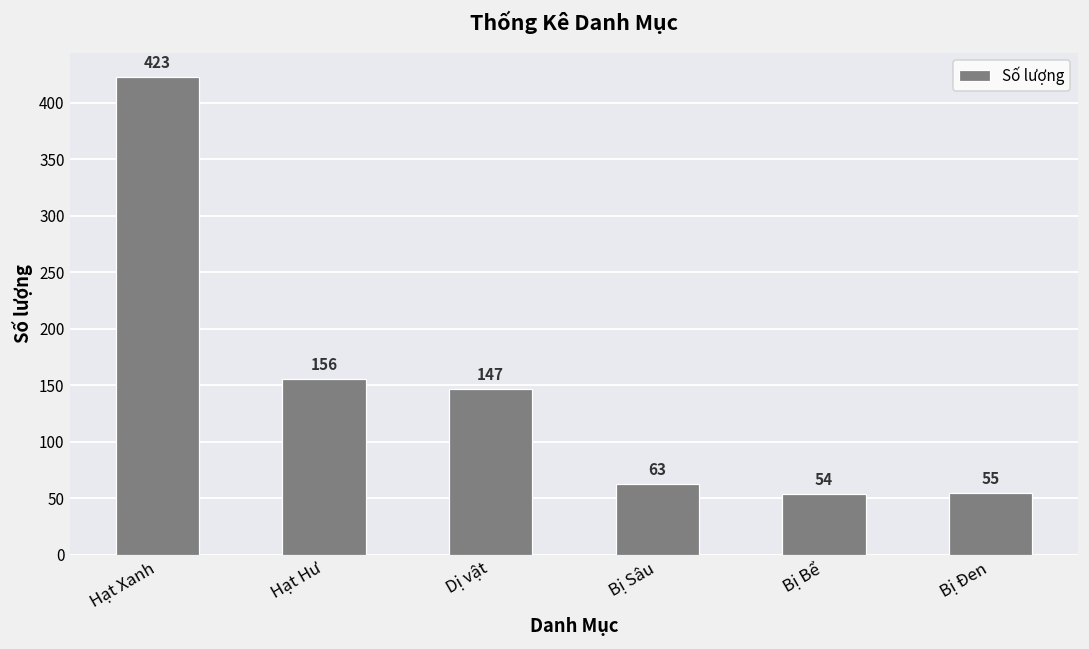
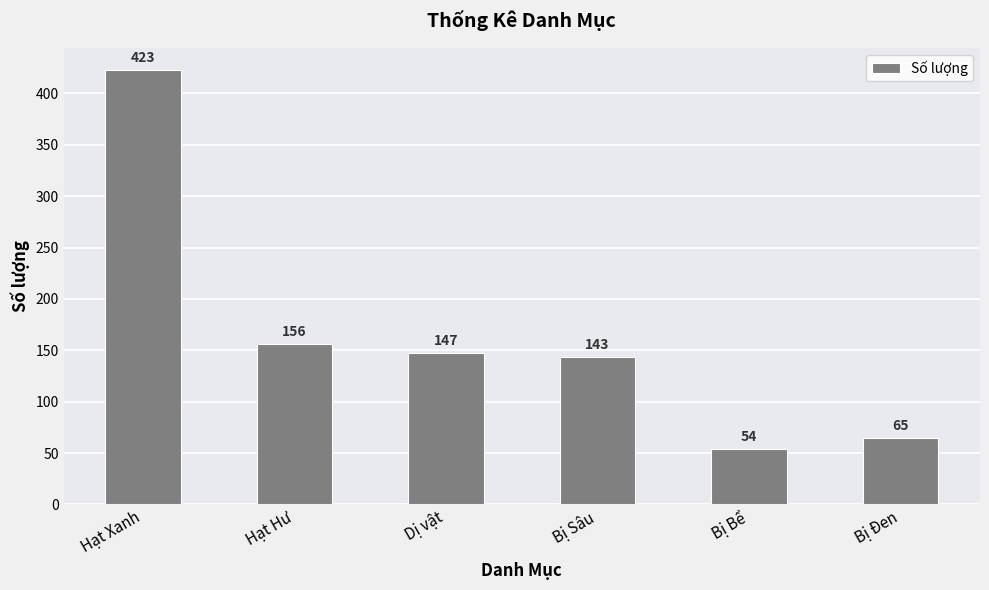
  {
    "Hạt Xanh": 423,
    "Hạt Hư": 156,
    "Dị vật": 147,
-   "Bị Sâu": 63,
+   "Bị Sâu": 143,
    "Bị Bể": 54,
-   "Bị Đen": 55
+   "Bị Đen": 65
  }
